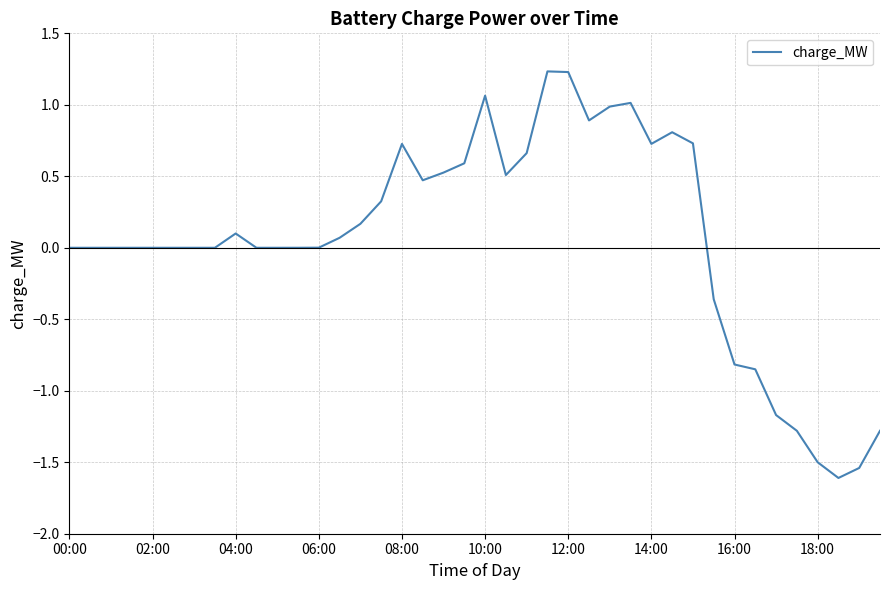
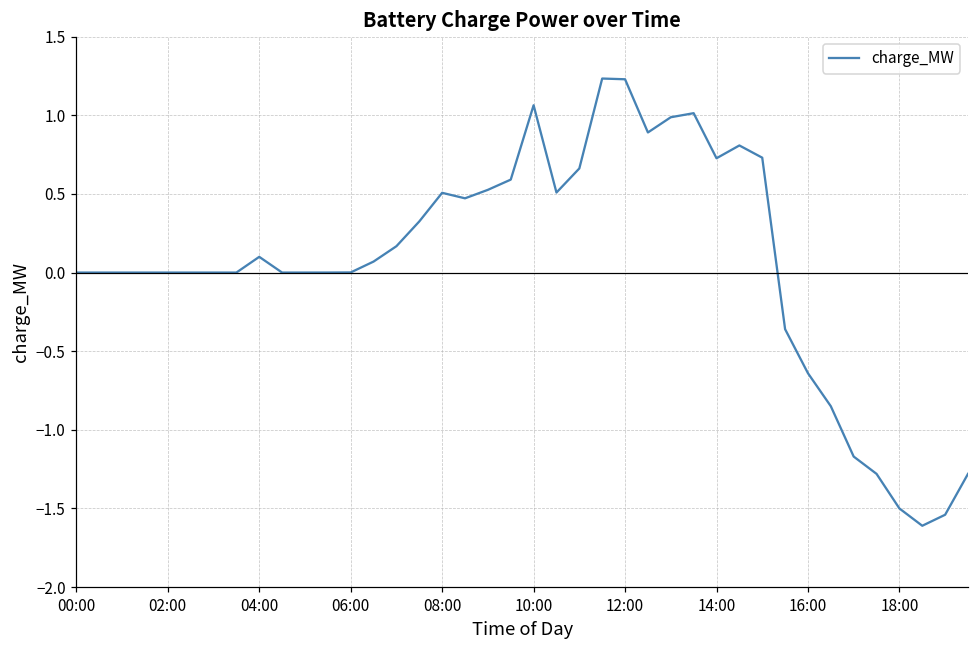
  {
    "00:00": 0.00,
    "02:00": 0.00,
    "04:00": 0.10,
    "06:00": 0.00,
-   "08:00": 0.73,
+   "08:00": 0.51,
    "10:00": 1.06,
    "12:00": 1.23,
    "14:00": 0.73,
-   "16:00": -0.82,
+   "16:00": -0.64,
    "18:00": -1.50
  }
